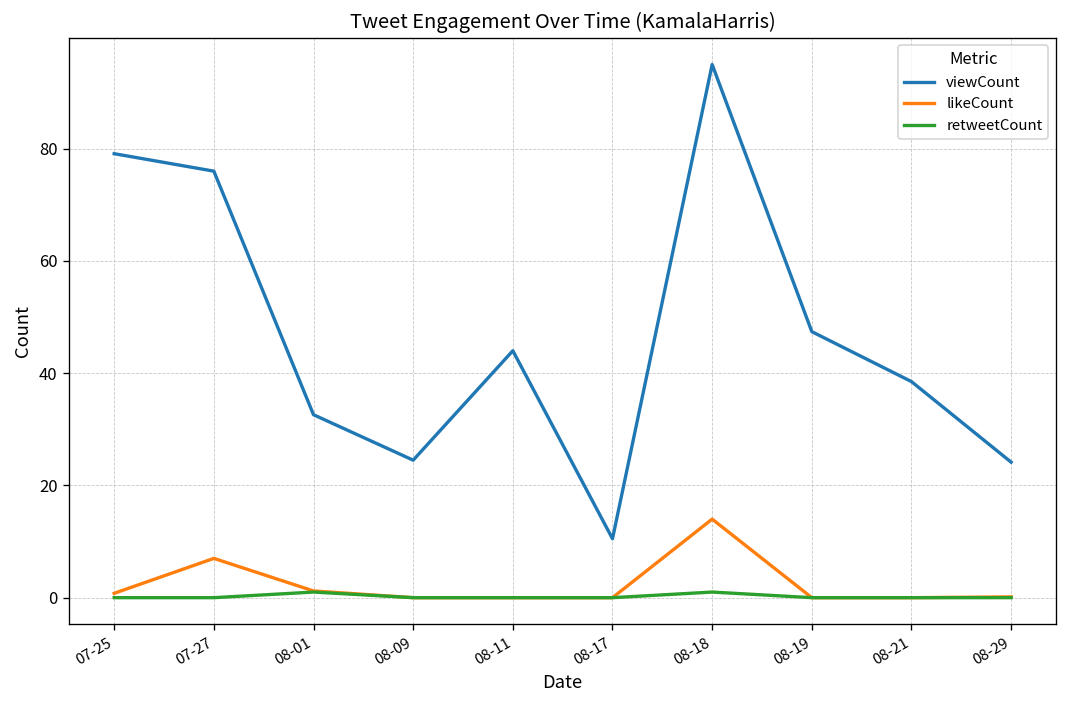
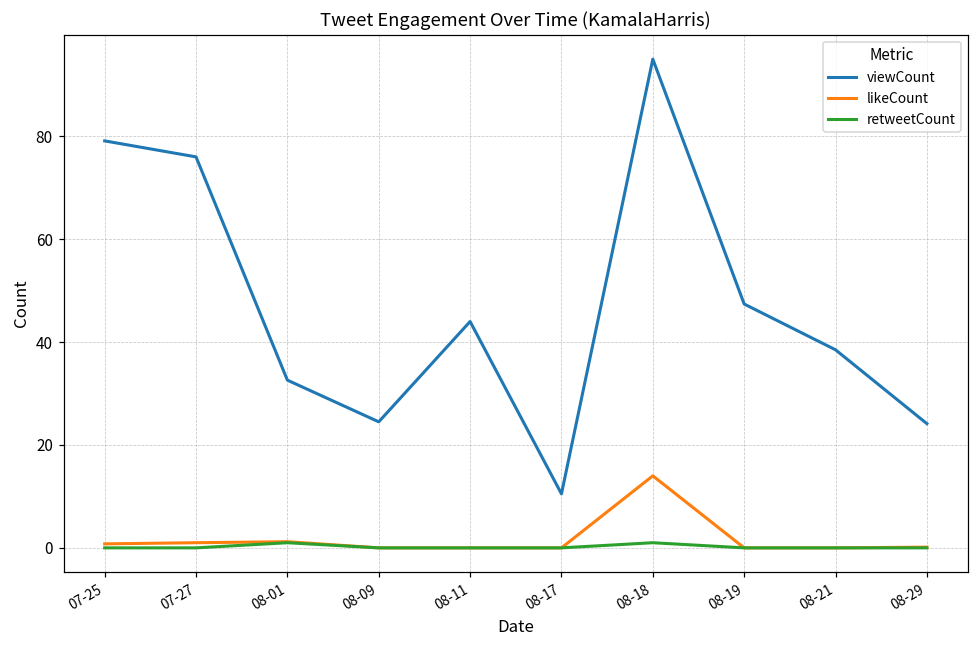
  {
    "viewCount": {
      "07-25": 79,
      "07-27": 76,
      "08-01": 33,
      "08-09": 25,
      "08-11": 44,
      "08-17": 11,
      "08-18": 95,
      "08-19": 47,
      "08-21": 39,
      "08-29": 24
    },
    "likeCount": {
      "07-25": 1,
-     "07-27": 7,
+     "07-27": 1,
      "08-18": 14
    },
    "retweetCount": {
      "07-25": 0,
      "07-27": 0,
      "08-18": 1
    }
  }
